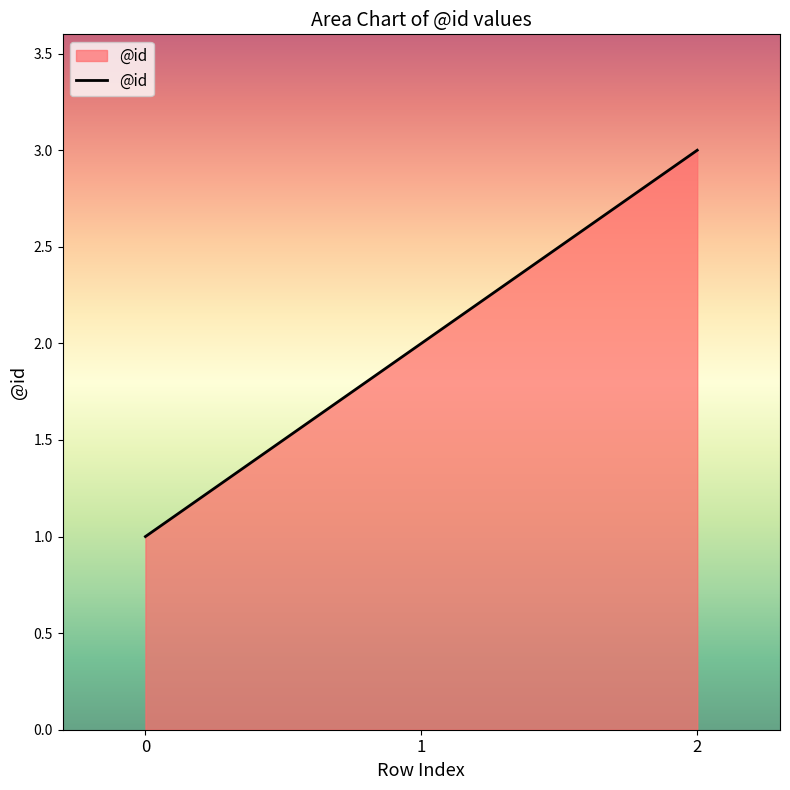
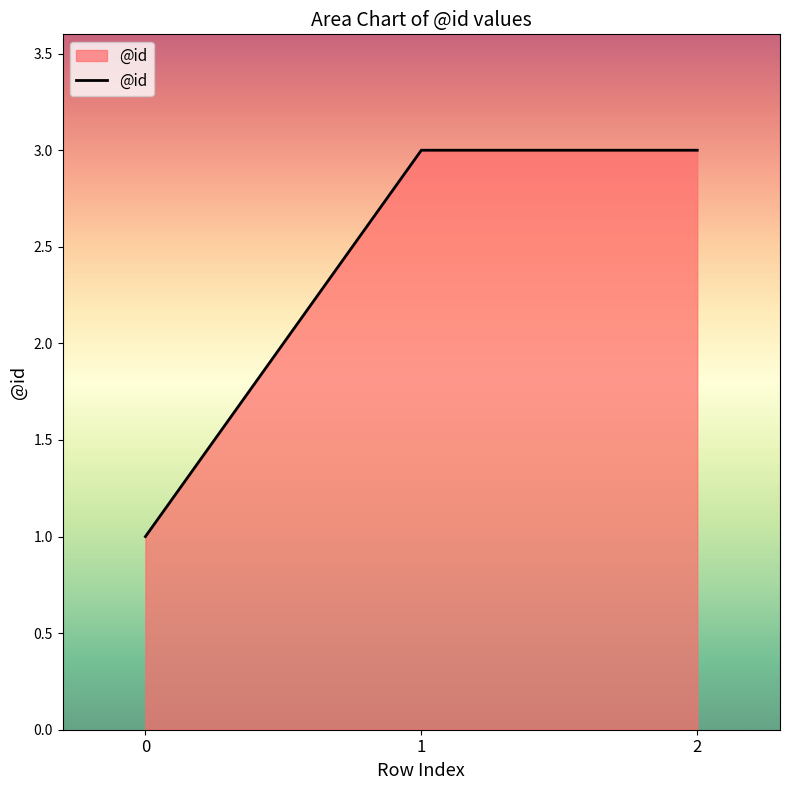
  {
    "0": 1,
-   "1": 2,
+   "1": 3,
    "2": 3
  }
